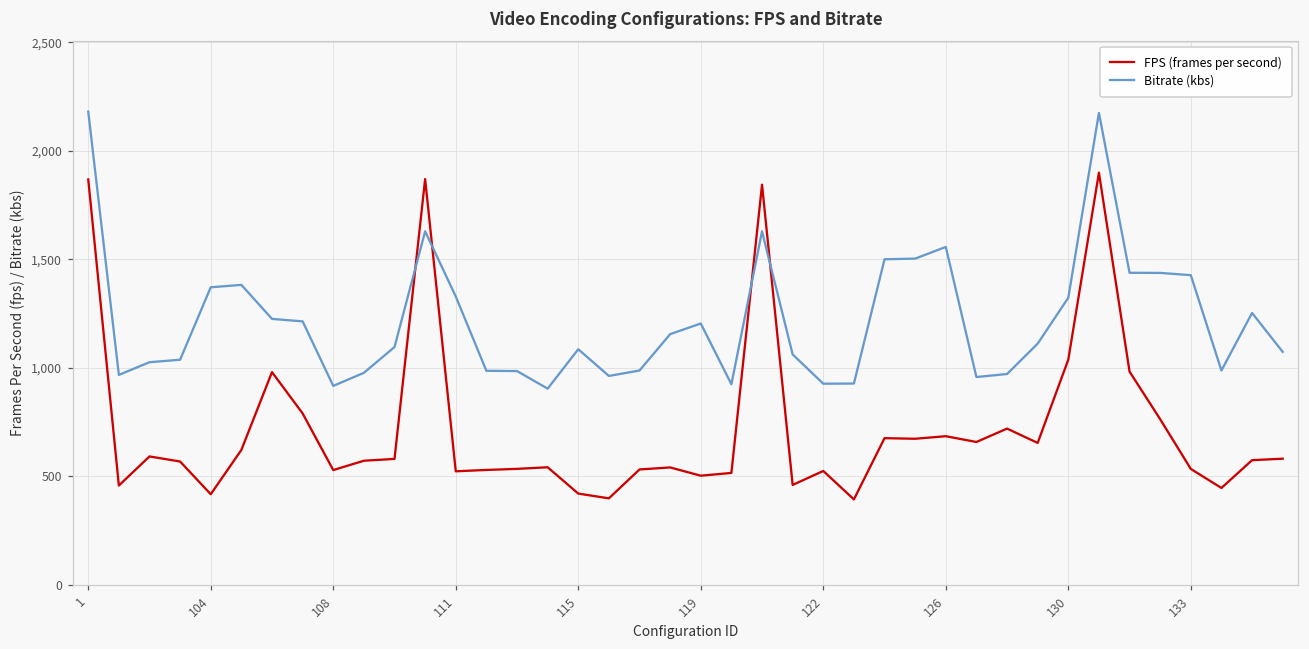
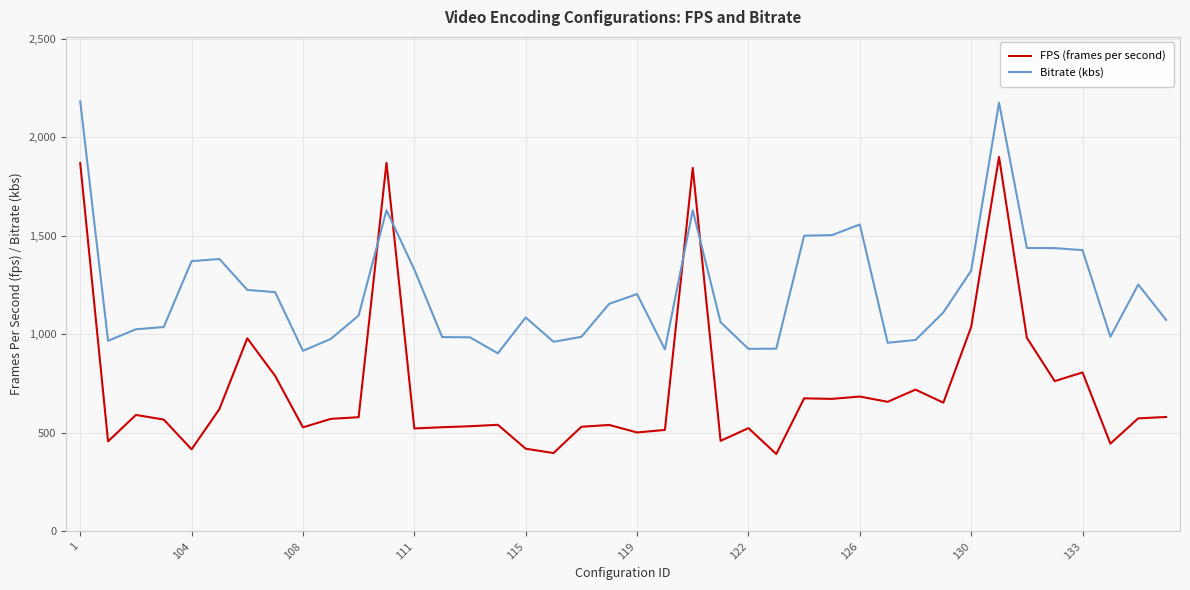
  {
    "FPS (frames per second)": {
      "104": "420",
      "108": "530",
      "111": "520",
      "115": "420",
      "119": "500",
      "122": "520",
      "126": "680",
      "130": "1,040",
-     "133": "530"
+     "133": "810"
    },
    "Bitrate (kbs)": {
      "104": "1,370",
      "108": "920",
      "111": "1,330",
      "115": "1,090",
      "119": "1,200",
      "122": "930",
      "126": "1,560",
      "130": "1,320",
      "133": "1,430"
    }
  }
